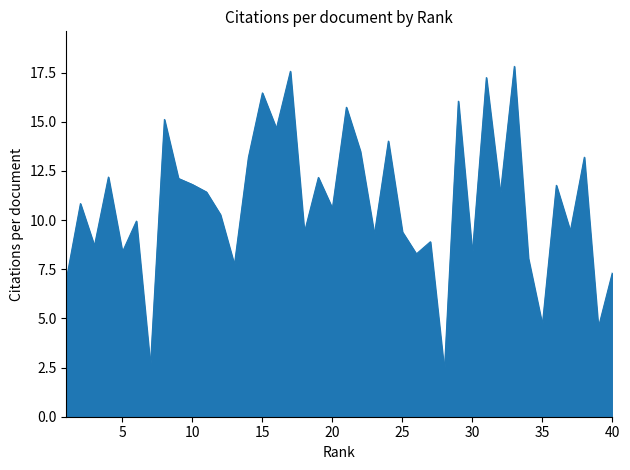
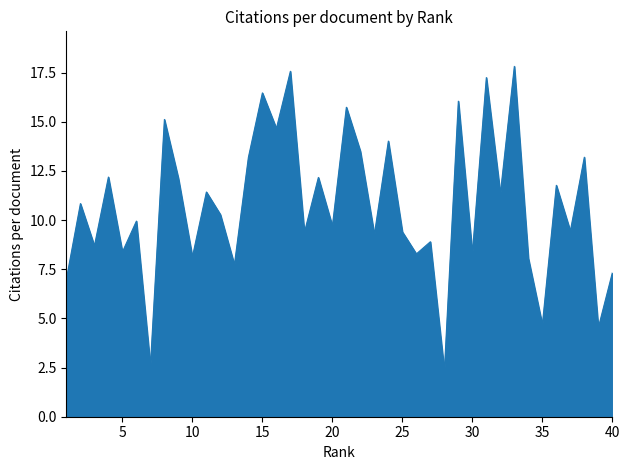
  {
    "5": 8.4,
-   "10": 11.8,
+   "10": 8.1,
    "15": 16.5,
-   "20": 10.6,
+   "20": 9.7,
    "25": 9.4,
    "30": 8.3,
    "35": 4.7,
    "40": 7.3
  }
